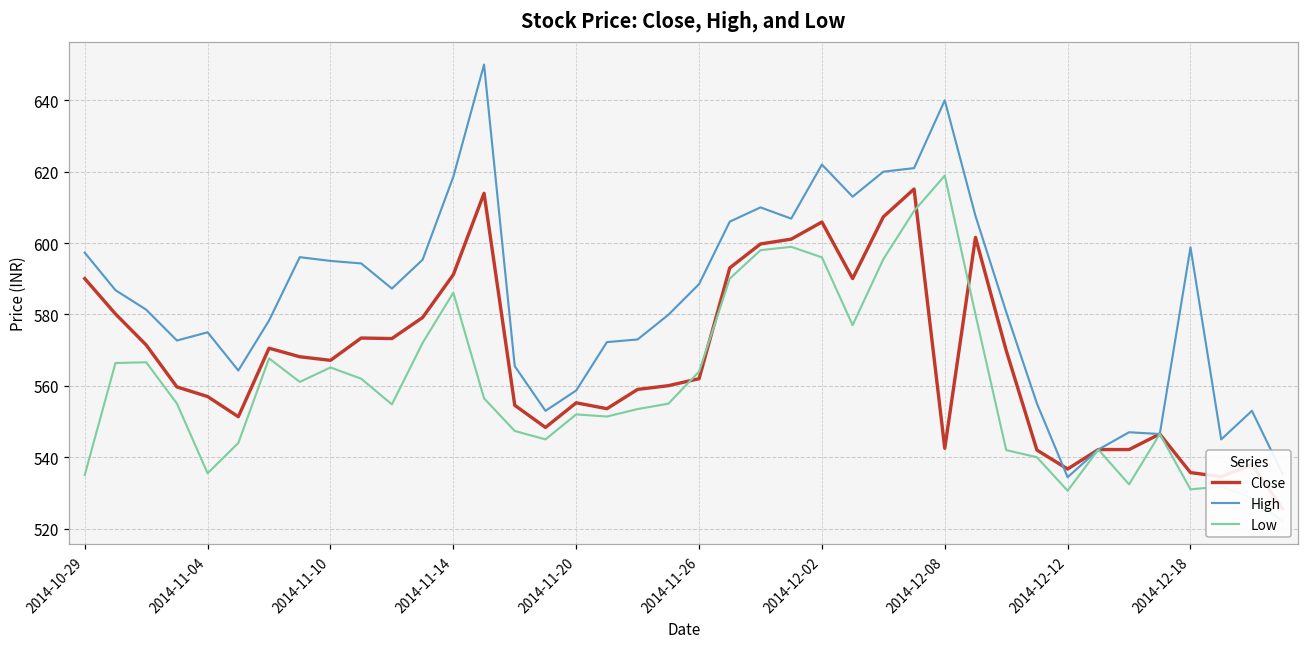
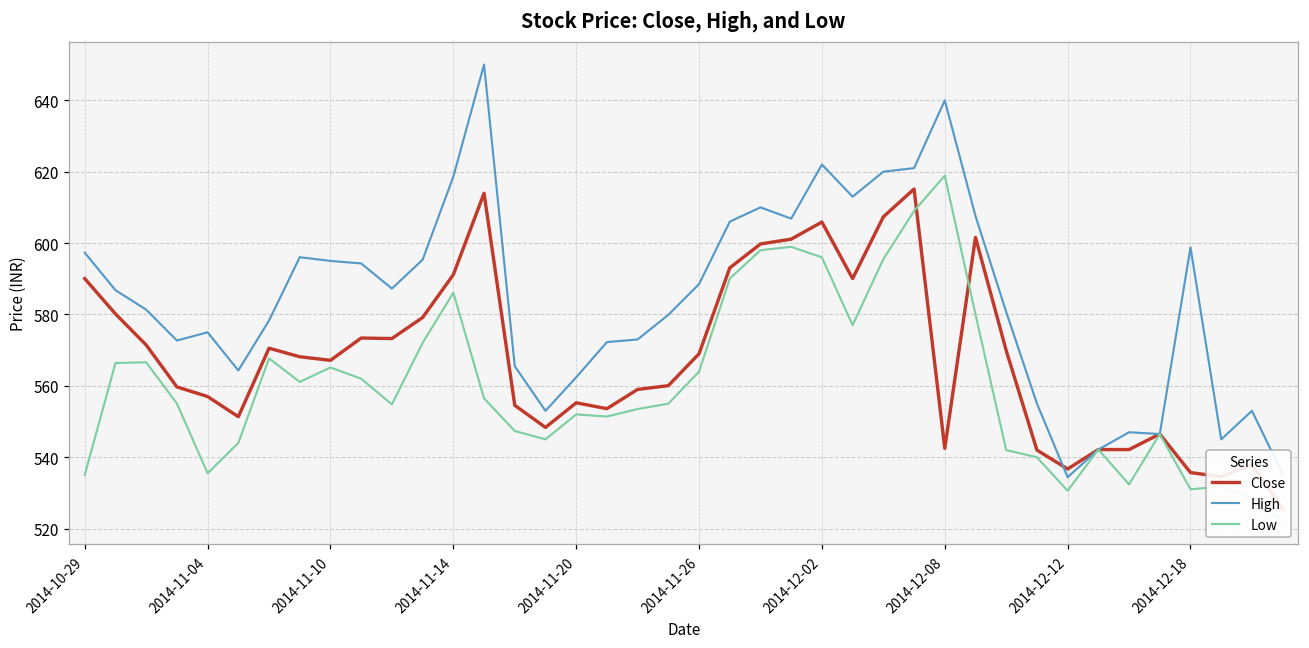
  {
    "Close": {
      "2014-10-29": 590,
      "2014-11-04": 557,
      "2014-11-10": 567,
      "2014-11-14": 591,
      "2014-11-20": 555,
-     "2014-11-26": 562,
+     "2014-11-26": 569,
      "2014-12-02": 606,
      "2014-12-08": 543,
      "2014-12-12": 537,
      "2014-12-18": 536
    },
    "High": {
      "2014-10-29": 597,
      "2014-11-04": 575,
      "2014-11-10": 595,
      "2014-11-14": 619,
-     "2014-11-20": 559,
+     "2014-11-20": 562,
      "2014-11-26": 589,
      "2014-12-02": 622,
      "2014-12-08": 640,
      "2014-12-12": 534,
      "2014-12-18": 599
    },
    "Low": {
      "2014-10-29": 535,
      "2014-11-04": 536,
      "2014-11-10": 565,
      "2014-11-14": 586,
      "2014-11-20": 552,
      "2014-11-26": 564,
      "2014-12-02": 596,
      "2014-12-08": 619,
      "2014-12-12": 531,
      "2014-12-18": 531
    }
  }
